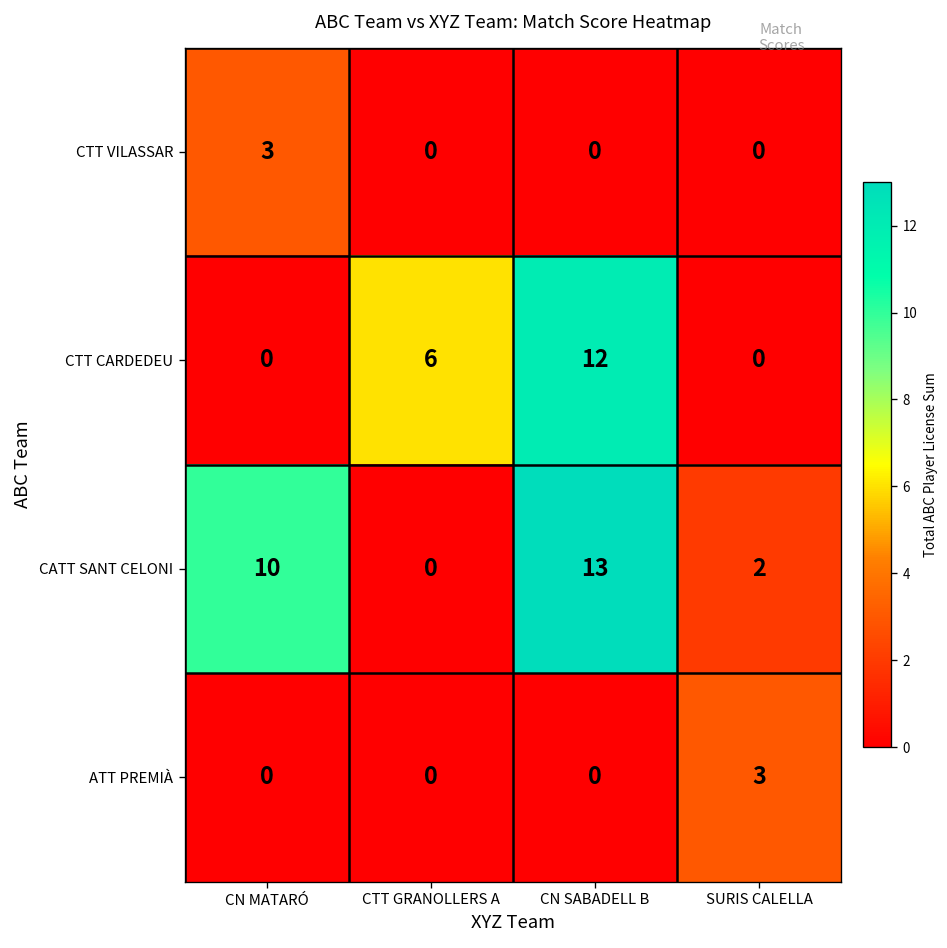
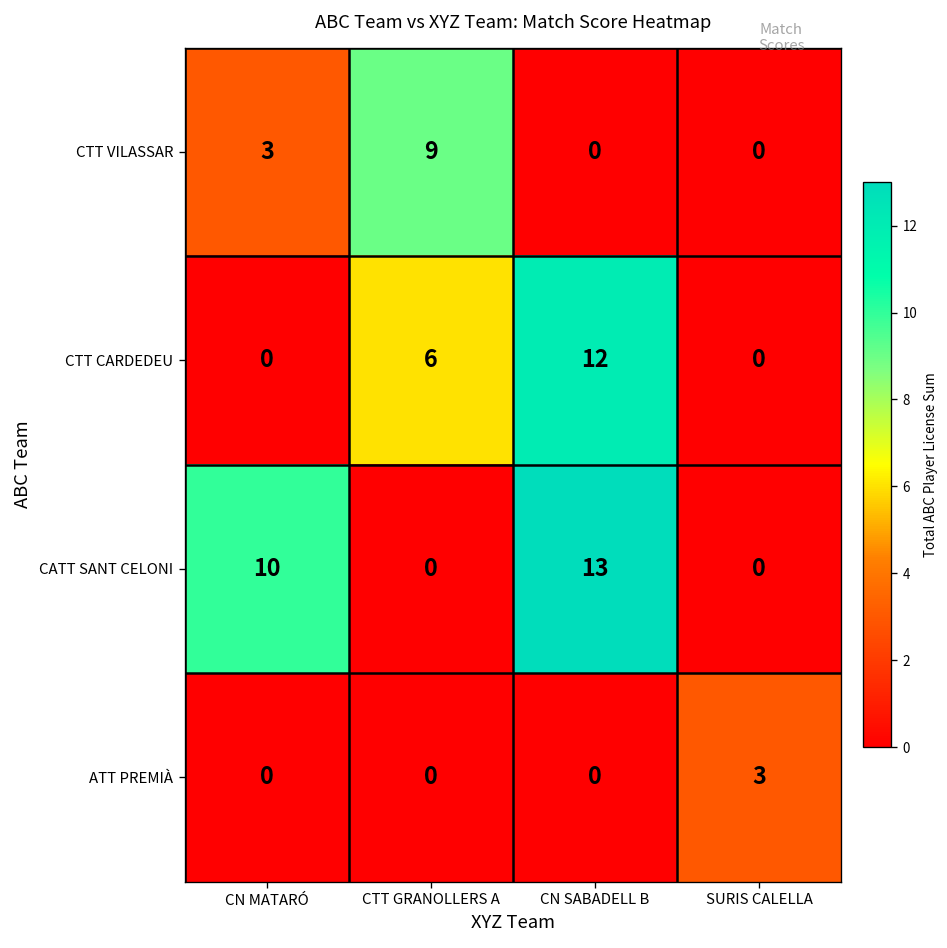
  {
    "CTT VILASSAR": {
      "CN MATARÓ": 3,
-     "CTT GRANOLLERS A": 0,
+     "CTT GRANOLLERS A": 9,
      "CN SABADELL B": 0,
      "SURIS CALELLA": 0
    },
    "CTT CARDEDEU": {
      "CN MATARÓ": 0,
      "CTT GRANOLLERS A": 6,
      "CN SABADELL B": 12,
      "SURIS CALELLA": 0
    },
    "CATT SANT CELONI": {
      "CN MATARÓ": 10,
      "CTT GRANOLLERS A": 0,
      "CN SABADELL B": 13,
-     "SURIS CALELLA": 2
+     "SURIS CALELLA": 0
    },
    "ATT PREMIÀ": {
      "CN MATARÓ": 0,
      "CTT GRANOLLERS A": 0,
      "CN SABADELL B": 0,
      "SURIS CALELLA": 3
    }
  }
